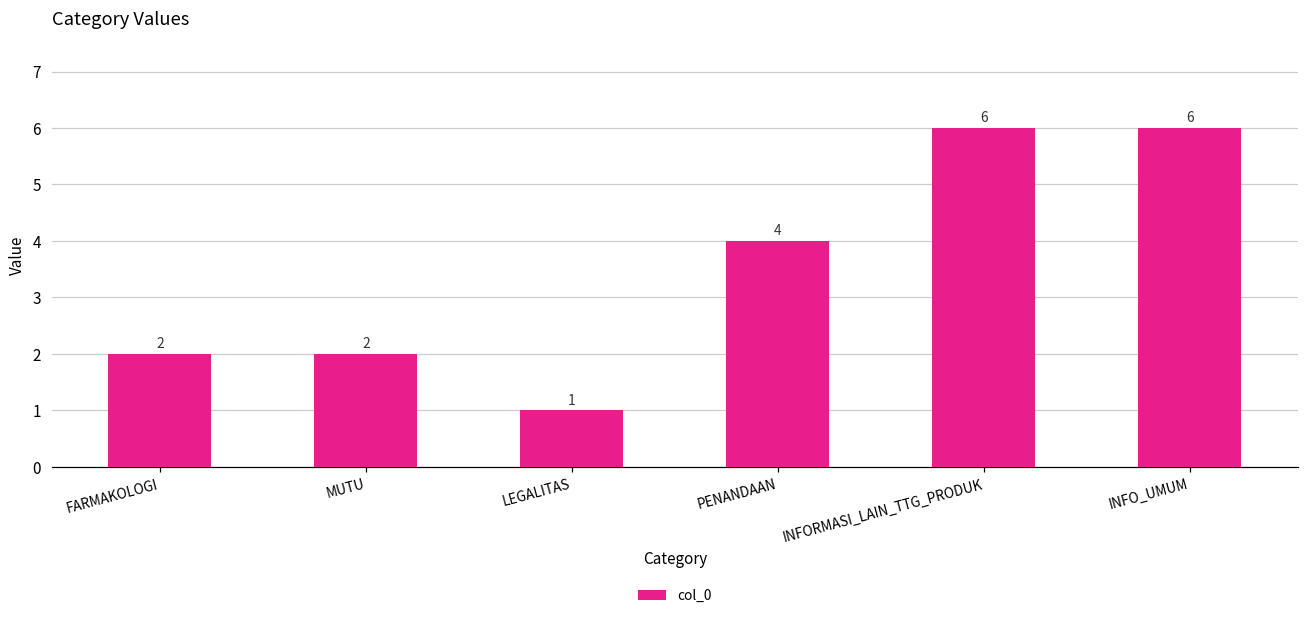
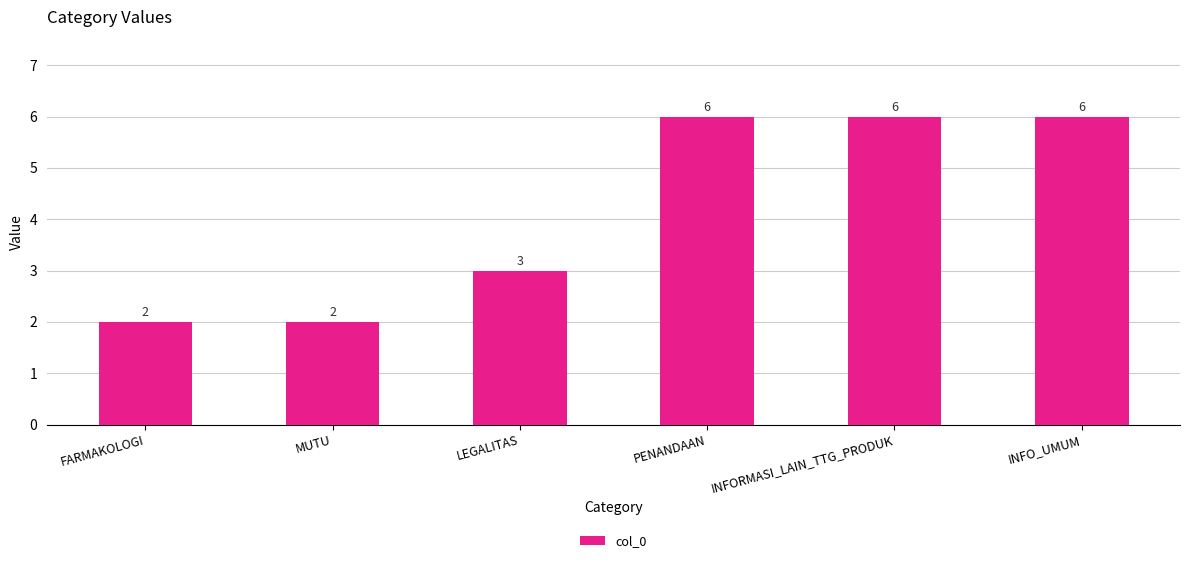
  {
    "FARMAKOLOGI": 2,
    "MUTU": 2,
-   "LEGALITAS": 1,
-   "PENANDAAN": 4,
+   "LEGALITAS": 3,
+   "PENANDAAN": 6,
    "INFORMASI_LAIN_TTG_PRODUK": 6,
    "INFO_UMUM": 6
  }
